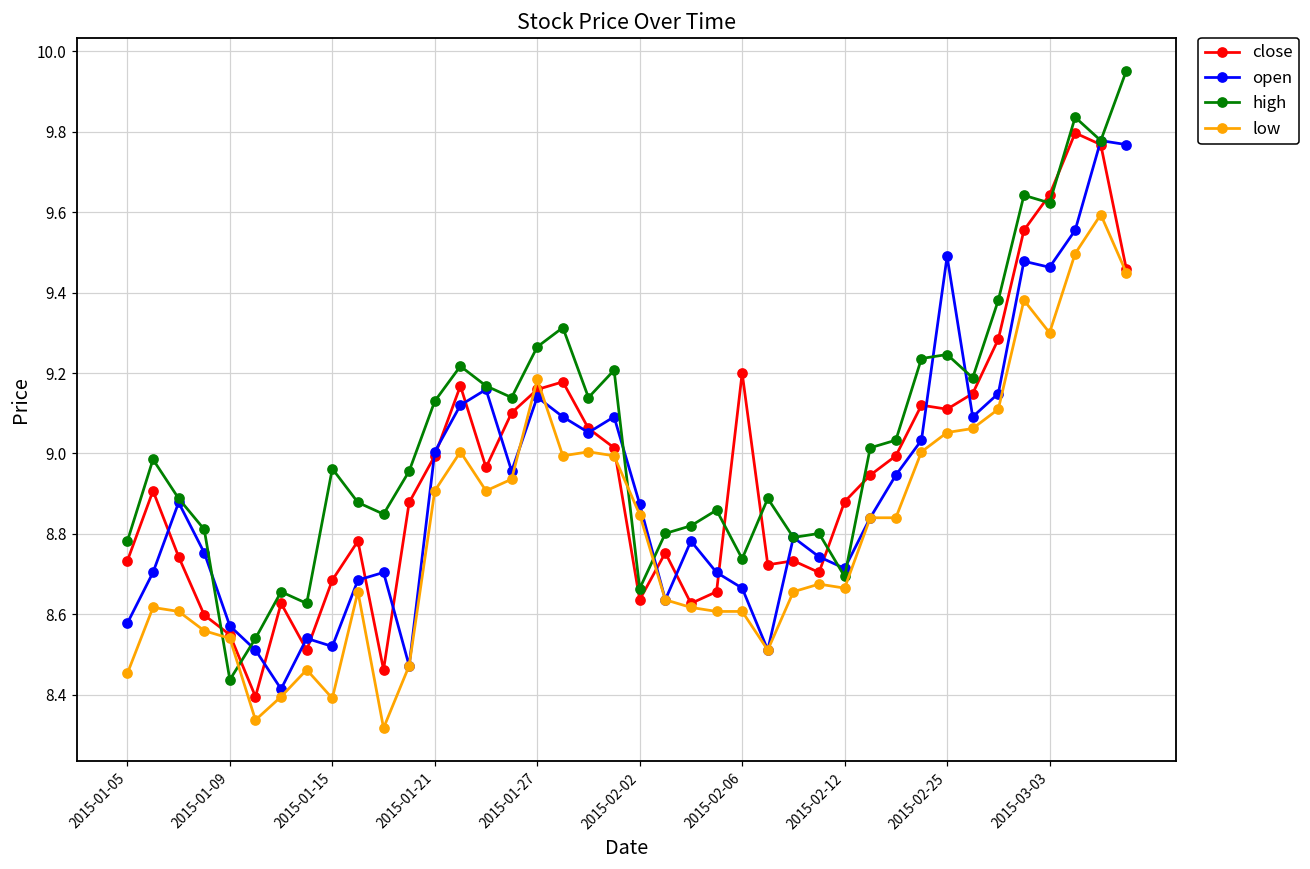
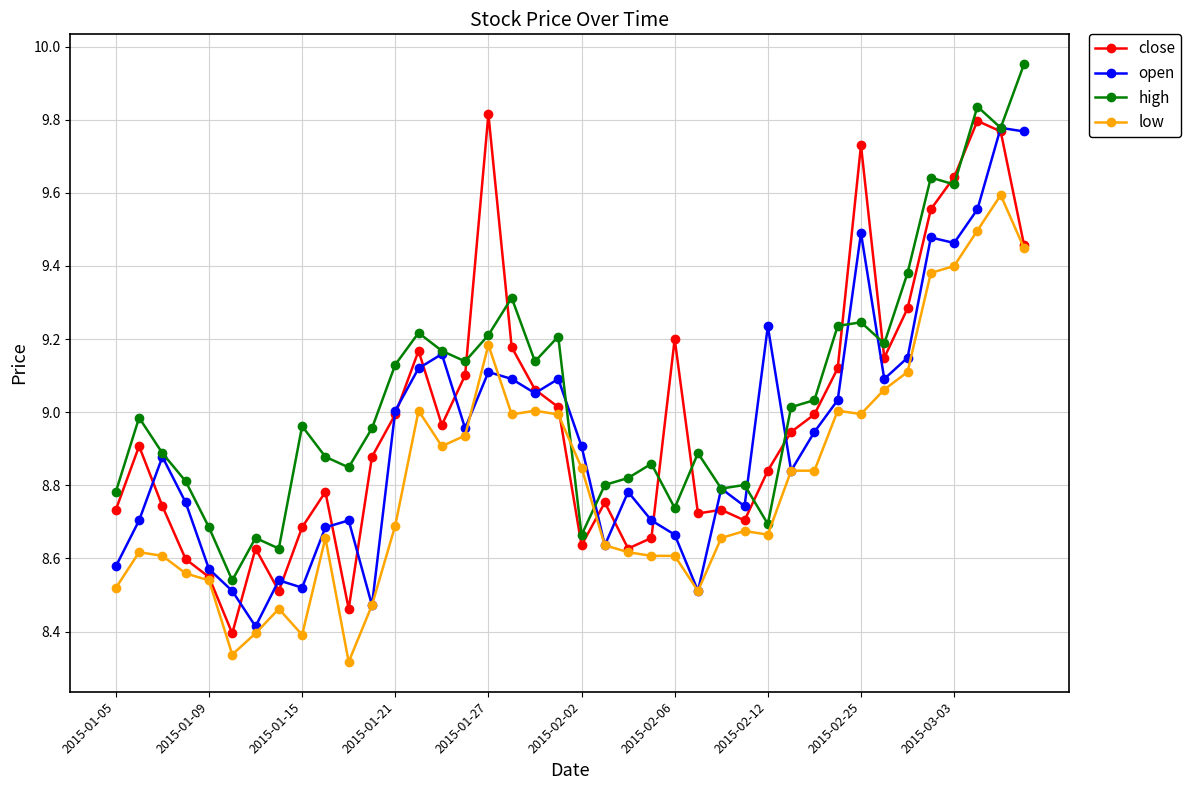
  {
    "close": {
      "2015-01-05": 8.73,
      "2015-01-09": 8.55,
      "2015-01-15": 8.69,
      "2015-01-21": 8.99,
-     "2015-01-27": 9.16,
+     "2015-01-27": 9.82,
      "2015-02-02": 8.64,
      "2015-02-06": 9.20,
-     "2015-02-12": 8.88,
-     "2015-02-25": 9.11,
+     "2015-02-12": 8.84,
+     "2015-02-25": 9.73,
      "2015-03-03": 9.64
    },
    "open": {
      "2015-01-05": 8.58,
      "2015-01-09": 8.57,
      "2015-01-15": 8.52,
      "2015-01-21": 9.00,
-     "2015-01-27": 9.14,
-     "2015-02-02": 8.87,
+     "2015-01-27": 9.11,
+     "2015-02-02": 8.91,
      "2015-02-06": 8.67,
-     "2015-02-12": 8.71,
+     "2015-02-12": 9.24,
      "2015-02-25": 9.49,
      "2015-03-03": 9.46
    },
    "high": {
      "2015-01-05": 8.78,
-     "2015-01-09": 8.44,
+     "2015-01-09": 8.69,
      "2015-01-15": 8.96,
      "2015-01-21": 9.13,
-     "2015-01-27": 9.27,
+     "2015-01-27": 9.21,
      "2015-02-02": 8.66,
      "2015-02-06": 8.74,
      "2015-02-12": 8.69,
      "2015-02-25": 9.25,
      "2015-03-03": 9.62
    },
    "low": {
-     "2015-01-05": 8.45,
+     "2015-01-05": 8.52,
      "2015-01-09": 8.54,
      "2015-01-15": 8.39,
-     "2015-01-21": 8.91,
+     "2015-01-21": 8.69,
      "2015-01-27": 9.18,
      "2015-02-02": 8.85,
      "2015-02-06": 8.61,
      "2015-02-12": 8.67,
-     "2015-02-25": 9.05,
-     "2015-03-03": 9.3
+     "2015-02-25": 9.00,
+     "2015-03-03": 9.4
    }
  }
